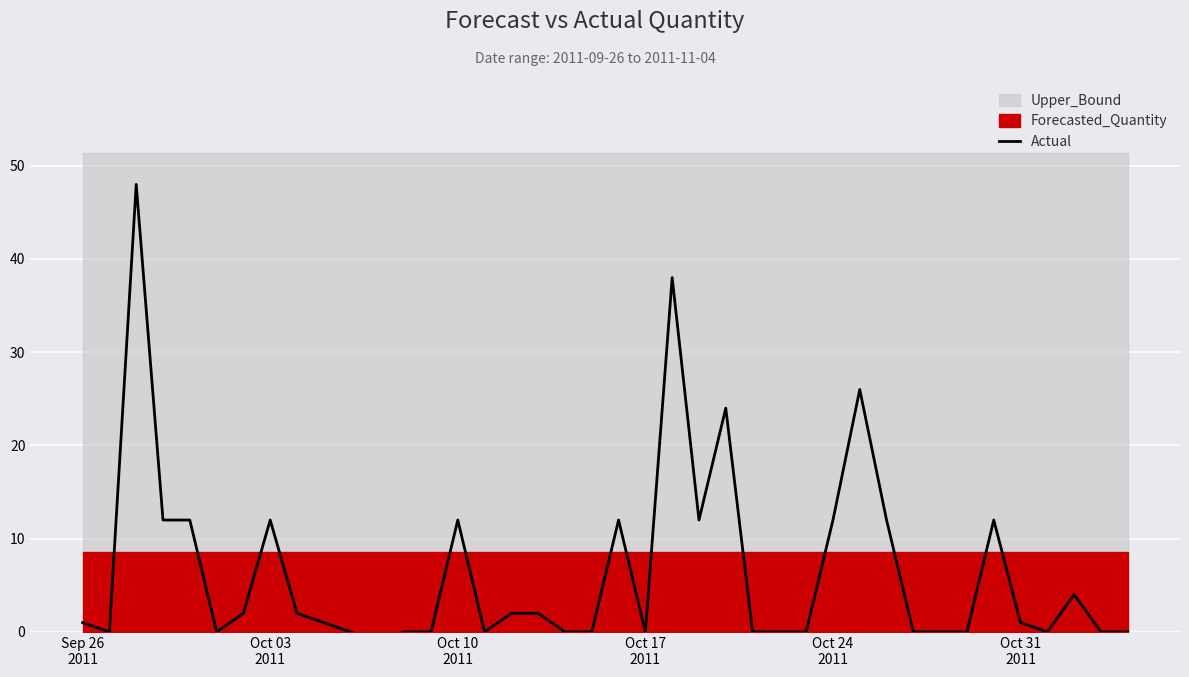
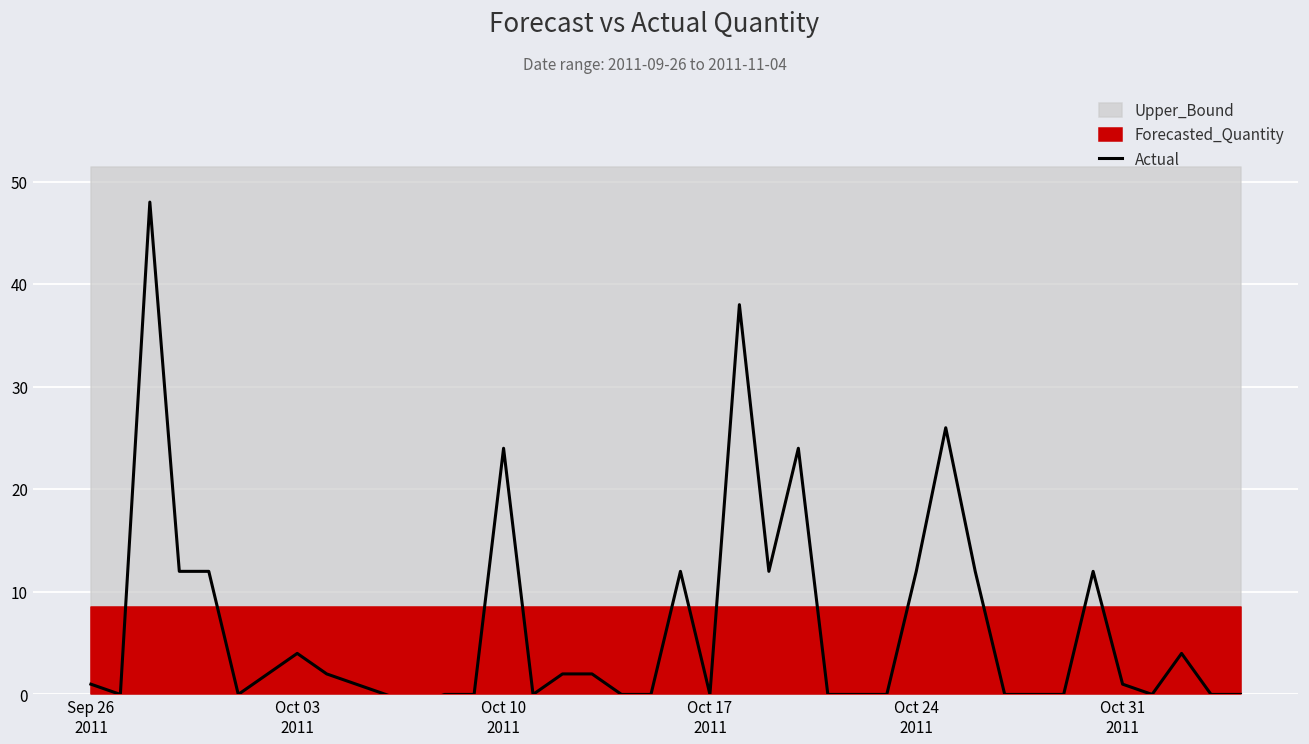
  {
    "Actual": {
      "Sep 26 2011": 1,
-     "Oct 03 2011": 12,
-     "Oct 10 2011": 12,
+     "Oct 03 2011": 4,
+     "Oct 10 2011": 24,
      "Oct 17 2011": 0,
      "Oct 24 2011": 12,
      "Oct 31 2011": 1
    }
  }
